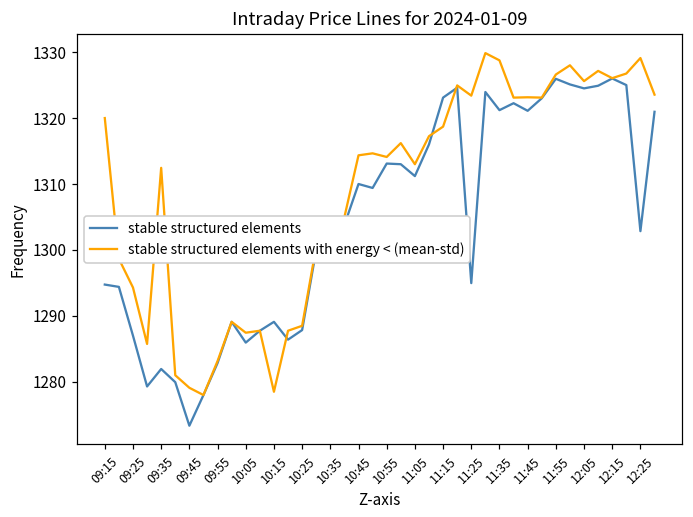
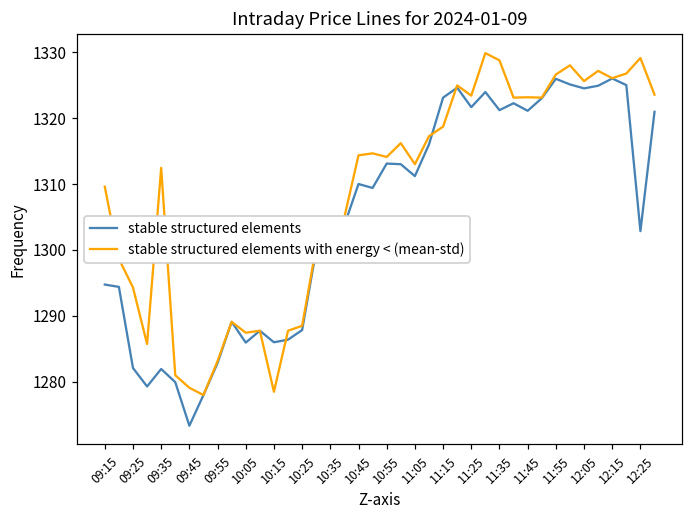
  {
    "stable structured elements": {
      "09:15": 1295,
-     "09:25": 1287,
+     "09:25": 1282,
      "09:35": 1282,
      "09:45": 1273,
      "10:05": 1286,
-     "10:15": 1289,
+     "10:15": 1286,
      "10:25": 1288,
      "10:45": 1310,
      "10:55": 1313,
      "11:05": 1311,
      "11:15": 1323,
-     "11:25": 1295,
+     "11:25": 1322,
      "11:35": 1321,
      "11:45": 1321,
      "11:55": 1326,
      "12:05": 1325,
      "12:25": 1303
    },
    "stable structured elements with energy < (mean-std)": {
-     "09:15": 1320,
+     "09:15": 1310,
      "09:25": 1294,
      "09:35": 1312,
      "09:45": 1279,
      "10:05": 1287,
      "10:15": 1279,
      "10:25": 1289,
      "10:45": 1314,
      "10:55": 1314,
      "11:05": 1313,
      "11:15": 1319,
      "11:25": 1323,
      "11:35": 1329,
      "11:45": 1323,
      "11:55": 1327,
      "12:05": 1326,
      "12:25": 1329
    }
  }
